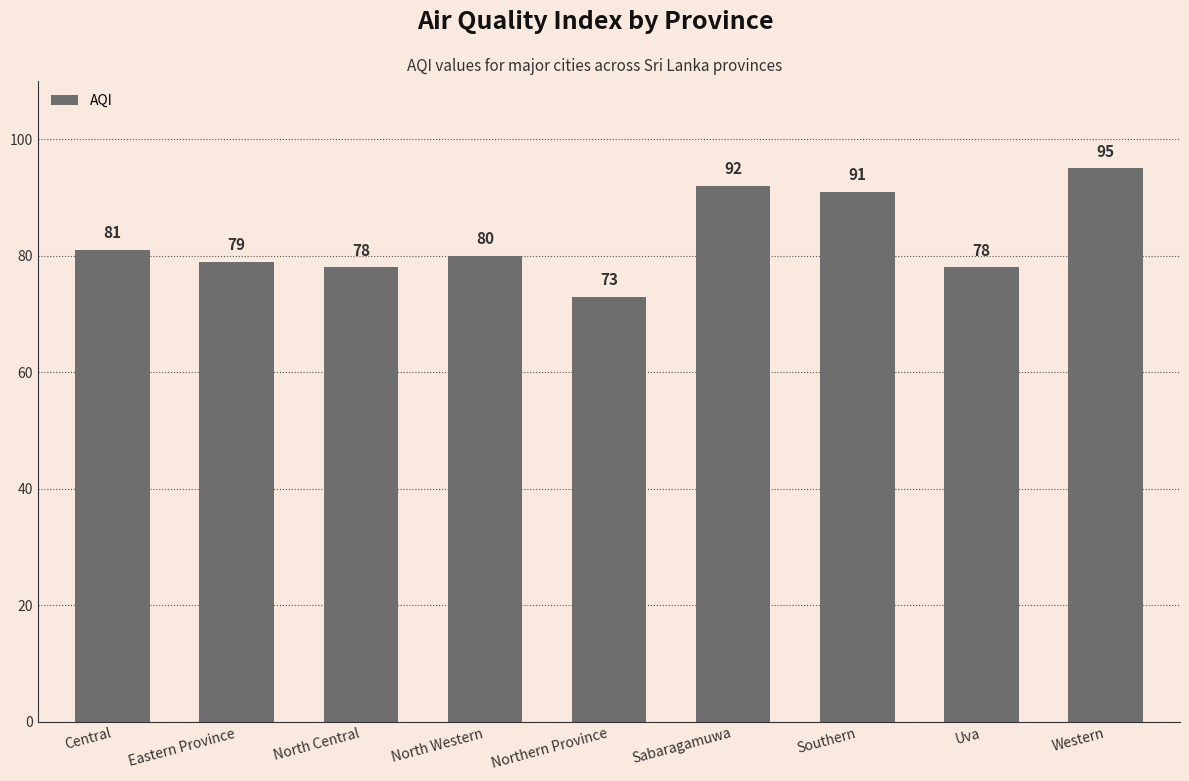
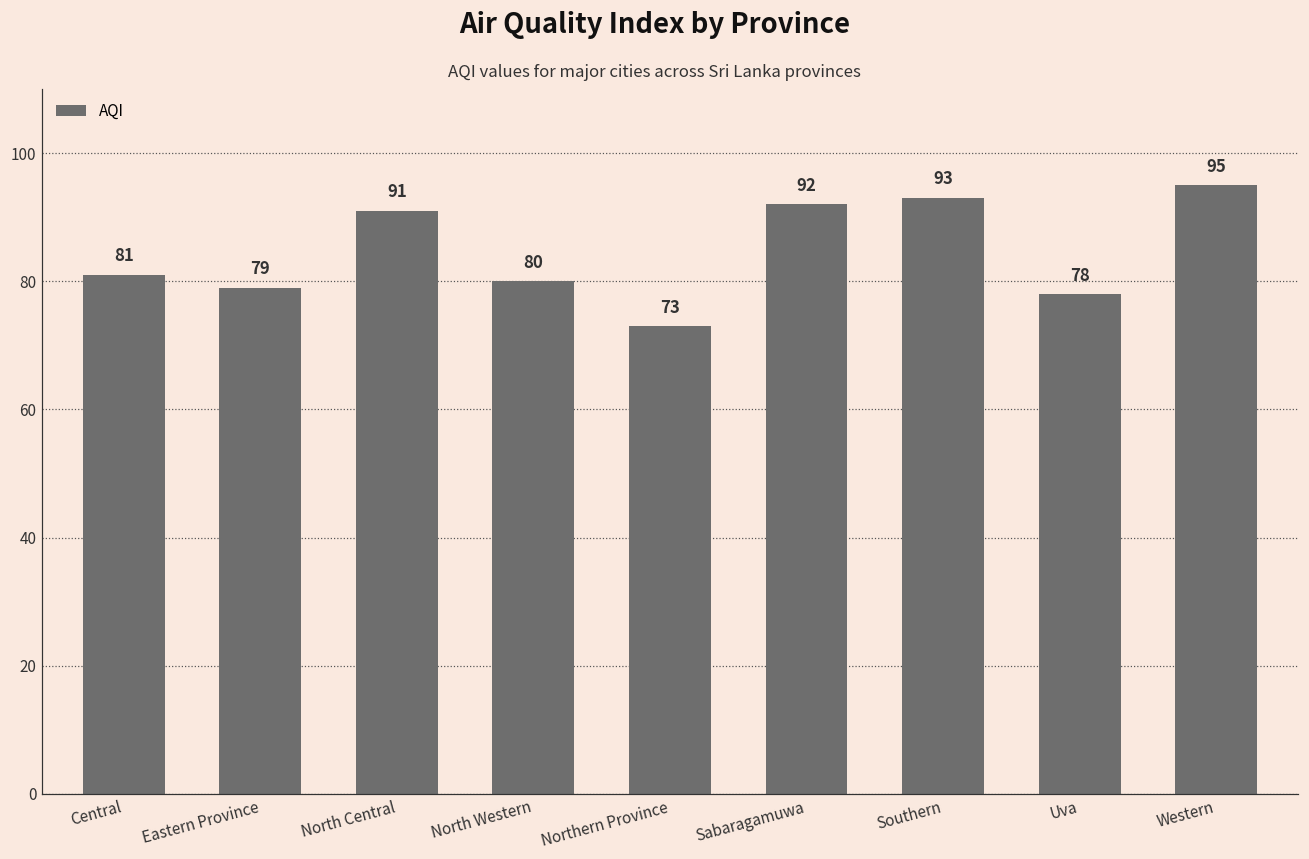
  {
    "Central": 81,
    "Eastern Province": 79,
-   "North Central": 78,
+   "North Central": 91,
    "North Western": 80,
    "Northern Province": 73,
    "Sabaragamuwa": 92,
-   "Southern": 91,
+   "Southern": 93,
    "Uva": 78,
    "Western": 95
  }
